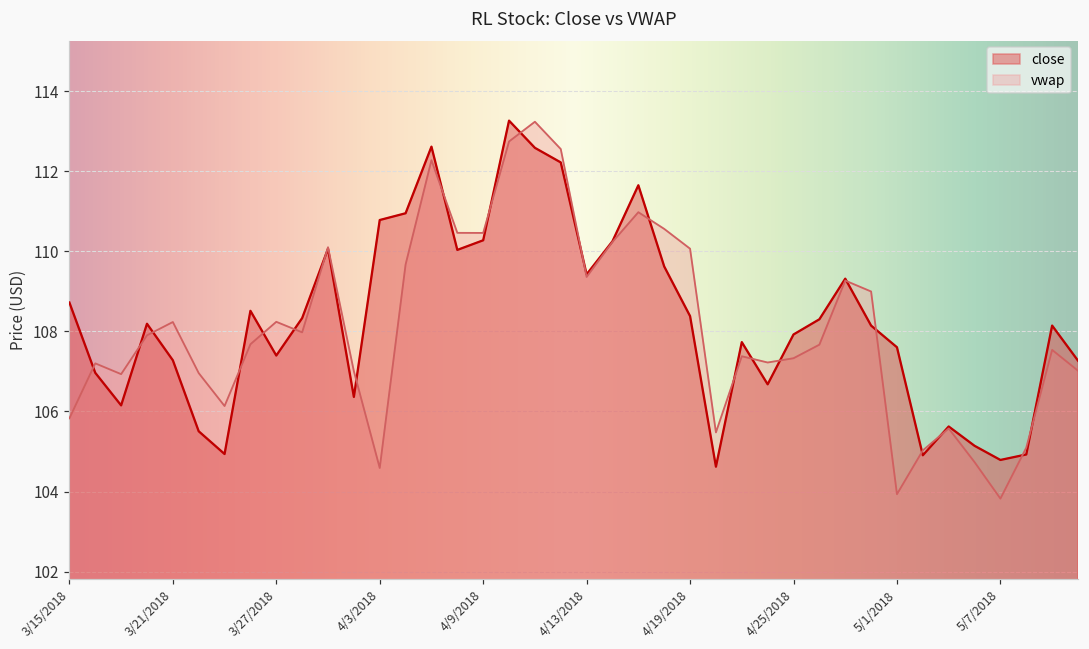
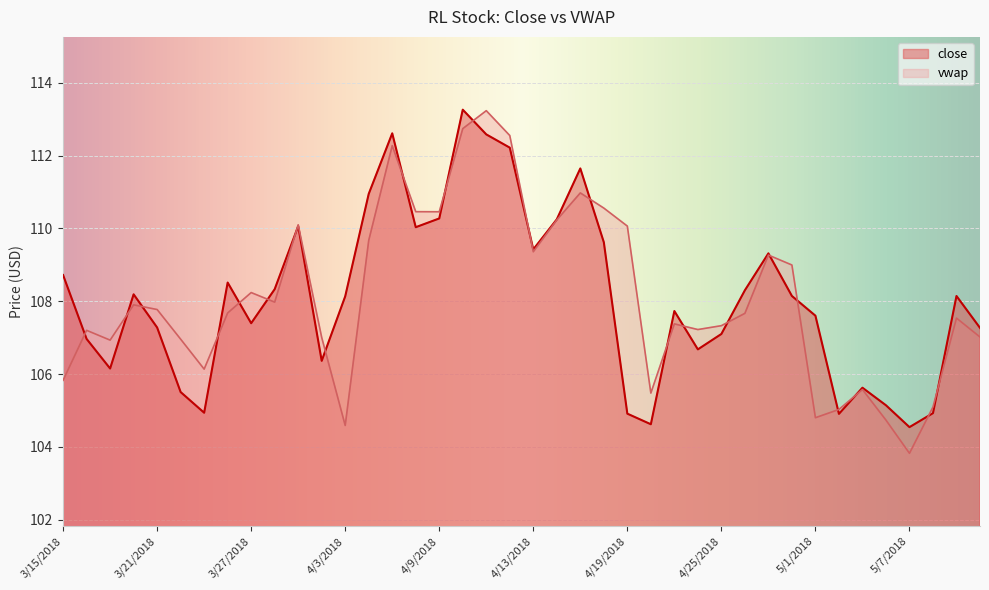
  {
    "close": {
      "3/15/2018": 108.7,
      "3/21/2018": 107.3,
      "3/27/2018": 107.4,
-     "4/3/2018": 110.8,
+     "4/3/2018": 108.1,
      "4/9/2018": 110.3,
-     "4/19/2018": 108.4,
-     "4/25/2018": 107.9,
+     "4/19/2018": 104.9,
+     "4/25/2018": 107.1,
      "5/1/2018": 107.6,
-     "5/7/2018": 104.8
+     "5/7/2018": 104.5
    },
    "vwap": {
      "3/15/2018": 105.8,
-     "3/21/2018": 108.2,
+     "3/21/2018": 107.8,
      "3/27/2018": 108.2,
      "4/3/2018": 104.6,
      "4/9/2018": 110.5,
      "4/19/2018": 110.1,
      "4/25/2018": 107.3,
-     "5/1/2018": 103.9,
+     "5/1/2018": 104.8,
      "5/7/2018": 103.8
    }
  }
